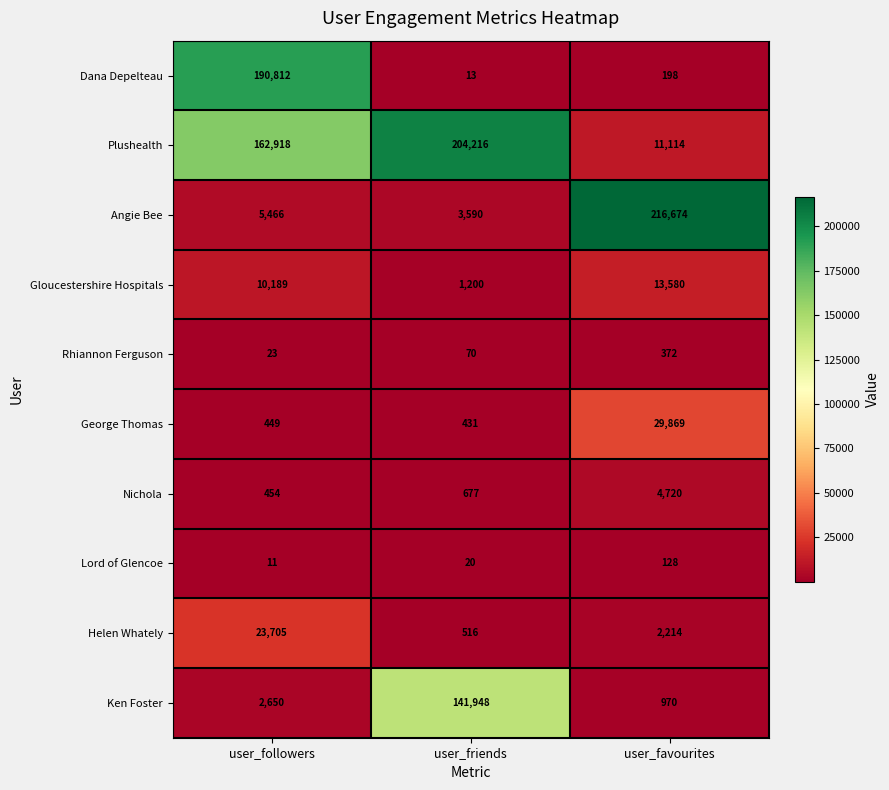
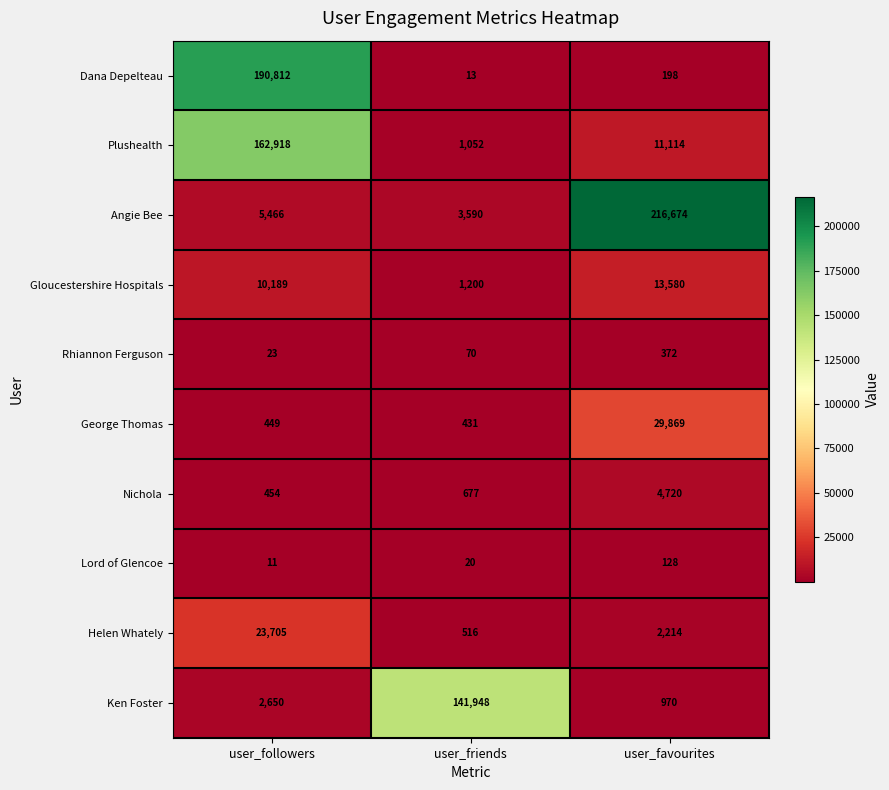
  {
    "Dana Depelteau": {
      "user_followers": "190,812",
      "user_friends": "13",
      "user_favourites": "198"
    },
    "Plushealth": {
      "user_followers": "162,918",
-     "user_friends": "204,216",
+     "user_friends": "1,052",
      "user_favourites": "11,114"
    },
    "Angie Bee": {
      "user_followers": "5,466",
      "user_friends": "3,590",
      "user_favourites": "216,674"
    },
    "Gloucestershire Hospitals": {
      "user_followers": "10,189",
      "user_friends": "1,200",
      "user_favourites": "13,580"
    },
    "Rhiannon Ferguson": {
      "user_followers": "23",
      "user_friends": "70",
      "user_favourites": "372"
    },
    "George Thomas": {
      "user_followers": "449",
      "user_friends": "431",
      "user_favourites": "29,869"
    },
    "Nichola": {
      "user_followers": "454",
      "user_friends": "677",
      "user_favourites": "4,720"
    },
    "Lord of Glencoe": {
      "user_followers": "11",
      "user_friends": "20",
      "user_favourites": "128"
    },
    "Helen Whately": {
      "user_followers": "23,705",
      "user_friends": "516",
      "user_favourites": "2,214"
    },
    "Ken Foster": {
      "user_followers": "2,650",
      "user_friends": "141,948",
      "user_favourites": "970"
    }
  }
